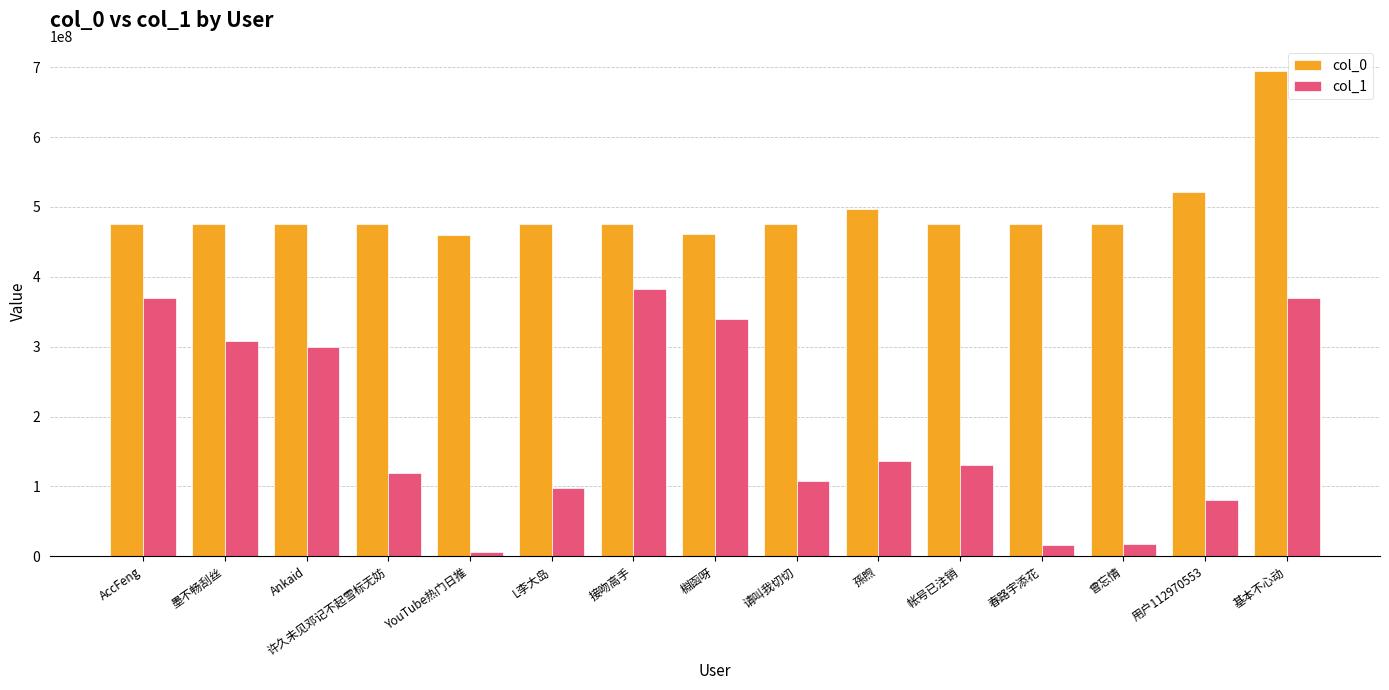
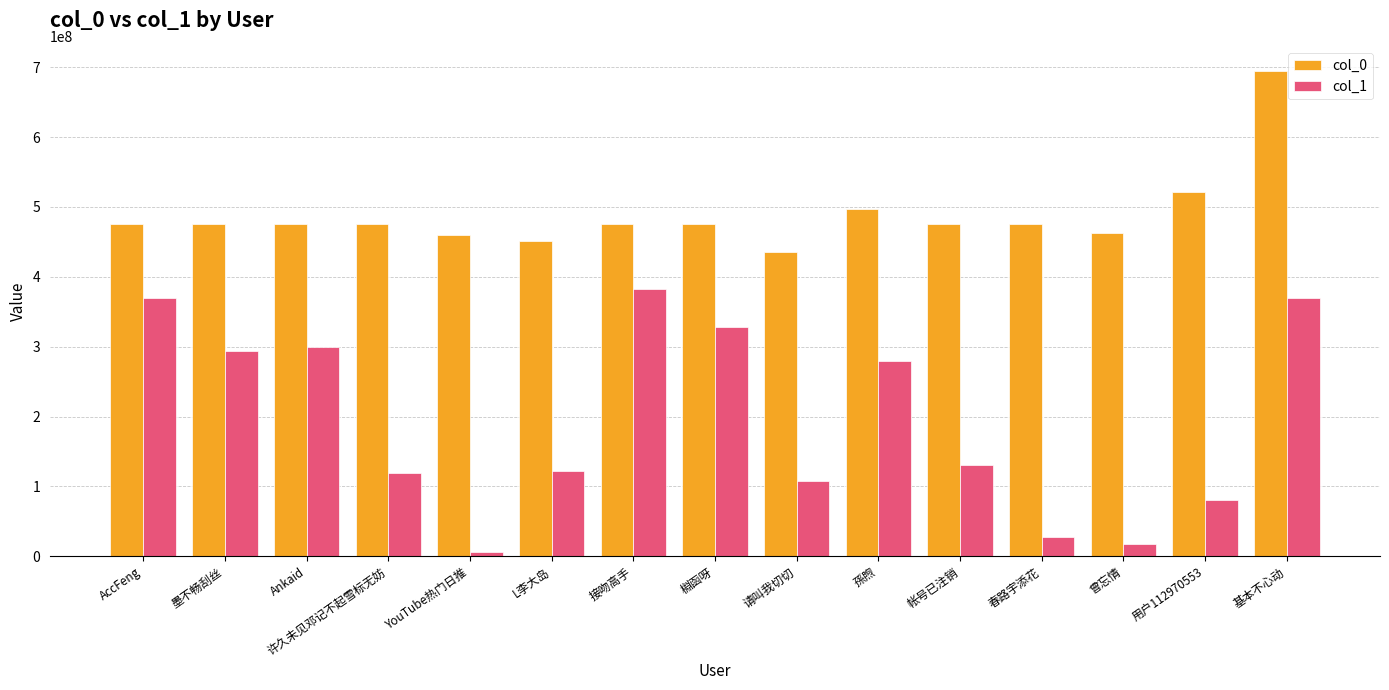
  {
    "col_0": {
      "AccFeng": 480000000,
      "墨不畅刮丝": 480000000,
      "Ankaid": 480000000,
      "许久未见邓记不起雪标无妨": 480000000,
      "YouTube热门日推": 460000000,
-     "L李大岛": 480000000,
+     "L李大岛": 450000000,
      "接吻高手": 480000000,
-     "棩函呀": 460000000,
-     "请叫我切切": 480000000,
+     "棩函呀": 480000000,
+     "请叫我切切": 440000000,
      "孫煦": 500000000,
      "帐号已注销": 480000000,
      "春路宇添花": 480000000,
-     "曾忘情": 480000000,
+     "曾忘情": 460000000,
      "用户112970553": 520000000,
      "基本不心动": 700000000
    },
    "col_1": {
      "AccFeng": 370000000,
-     "墨不畅刮丝": 310000000,
+     "墨不畅刮丝": 290000000,
      "Ankaid": 300000000,
      "许久未见邓记不起雪标无妨": 120000000,
      "YouTube热门日推": 10000000,
-     "L李大岛": 100000000,
+     "L李大岛": 120000000,
      "接吻高手": 380000000,
-     "棩函呀": 340000000,
+     "棩函呀": 330000000,
      "请叫我切切": 110000000,
-     "孫煦": 140000000,
+     "孫煦": 280000000,
      "帐号已注销": 130000000,
-     "春路宇添花": 20000000,
+     "春路宇添花": 30000000,
      "曾忘情": 20000000,
      "用户112970553": 80000000,
      "基本不心动": 370000000
    }
  }
